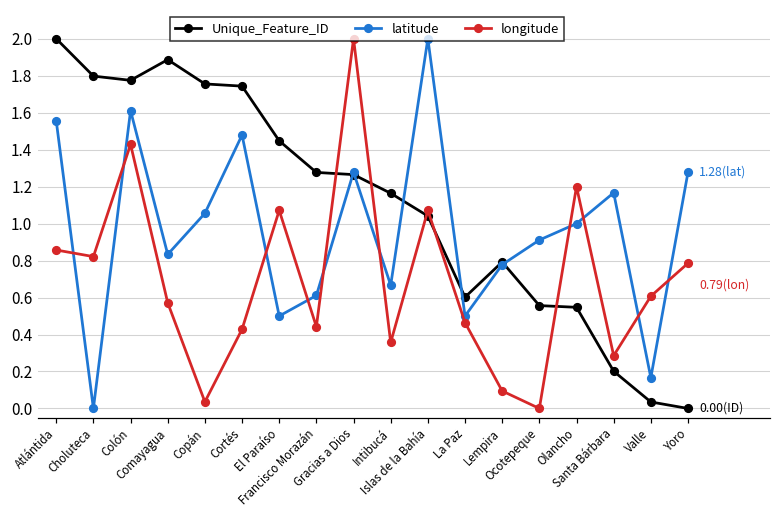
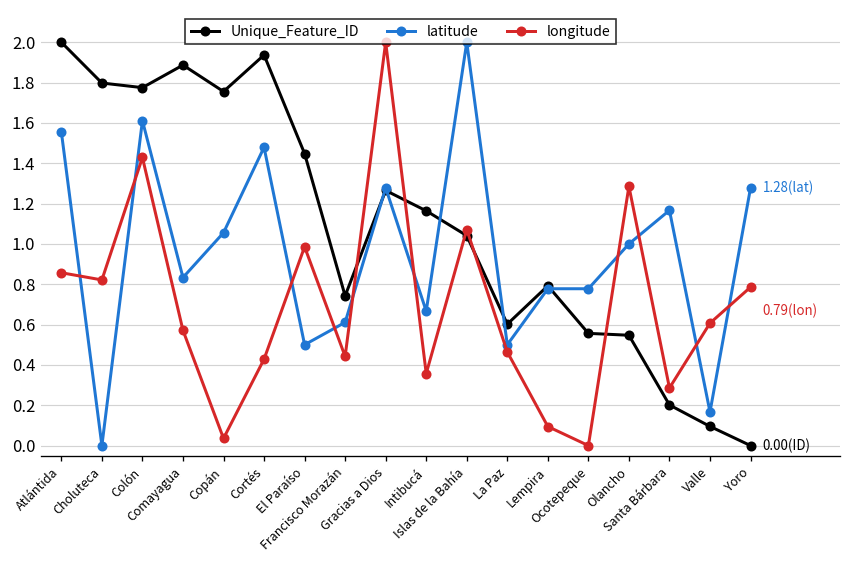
  {
    "Unique_Feature_ID": {
      "Atlántida": 2.00,
      "Choluteca": 1.80,
      "Colón": 1.77,
      "Comayagua": 1.89,
      "Copán": 1.76,
-     "Cortés": 1.74,
+     "Cortés": 1.94,
      "El Paraíso": 1.45,
-     "Francisco Morazán": 1.28,
+     "Francisco Morazán": 0.74,
      "Intibucá": 1.16,
      "Islas de la Bahía": 1.04,
      "La Paz": 0.60,
      "Ocotepeque": 0.56,
      "Olancho": 0.55,
      "Santa Bárbara": 0.20,
-     "Valle": 0.04
+     "Valle": 0.10
    },
    "latitude": {
      "Atlántida": 1.56,
      "Choluteca": 0.00,
      "Colón": 1.61,
      "Comayagua": 0.83,
      "Copán": 1.06,
      "Cortés": 1.48,
      "El Paraíso": 0.50,
      "Francisco Morazán": 0.61,
      "Intibucá": 0.67,
      "La Paz": 0.50,
-     "Ocotepeque": 0.91,
+     "Ocotepeque": 0.78,
      "Olancho": 1.00,
      "Santa Bárbara": 1.17,
      "Valle": 0.17
    },
    "longitude": {
      "Atlántida": 0.86,
      "Choluteca": 0.82,
      "Colón": 1.43,
      "Comayagua": 0.57,
      "Copán": 0.04,
      "Cortés": 0.43,
-     "El Paraíso": 1.07,
+     "El Paraíso": 0.99,
      "Francisco Morazán": 0.44,
      "Intibucá": 0.36,
      "Islas de la Bahía": 1.07,
      "La Paz": 0.46,
      "Lempira": 0.09,
      "Ocotepeque": 0.00,
-     "Olancho": 1.20,
+     "Olancho": 1.29,
      "Santa Bárbara": 0.29,
      "Valle": 0.61
    }
  }
